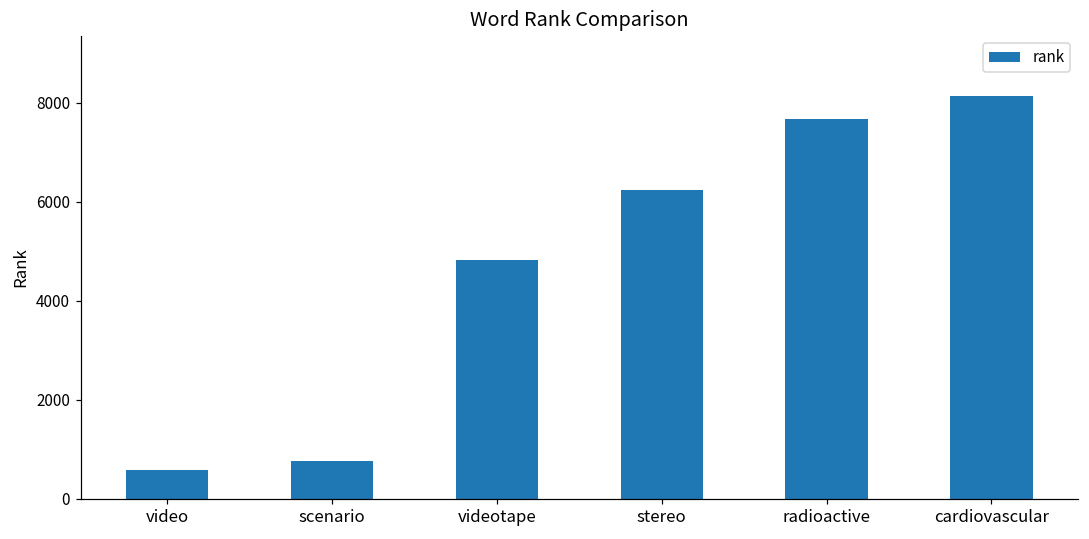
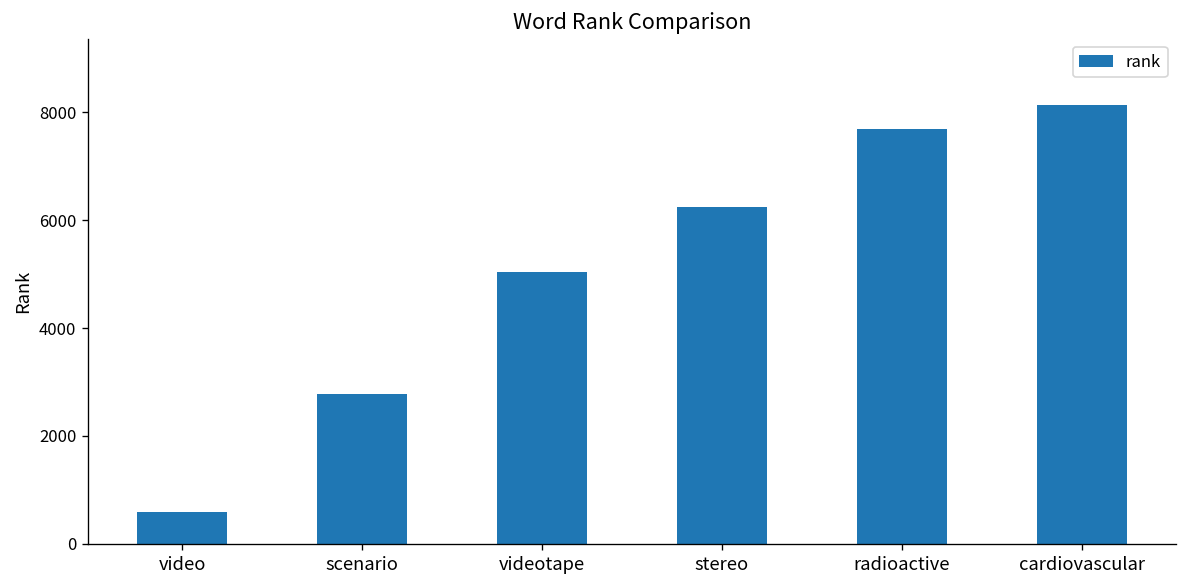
  {
    "video": 600,
-   "scenario": 800,
-   "videotape": 4800,
+   "scenario": 2800,
+   "videotape": 5000,
    "stereo": 6200,
    "radioactive": 7700,
    "cardiovascular": 8100
  }
